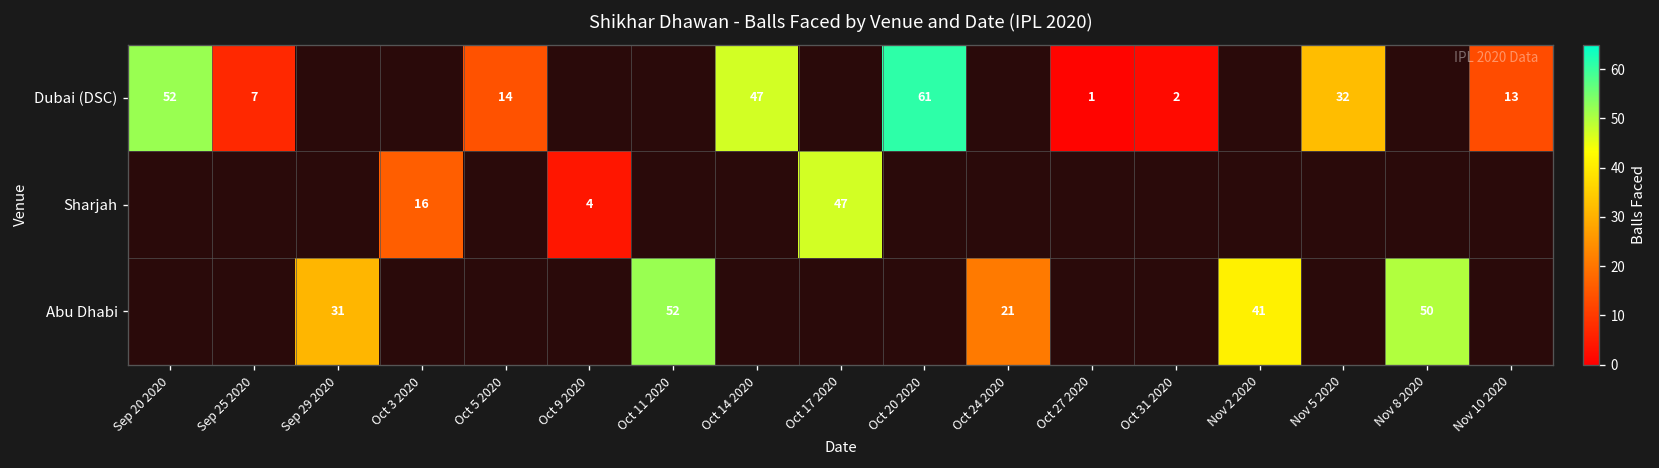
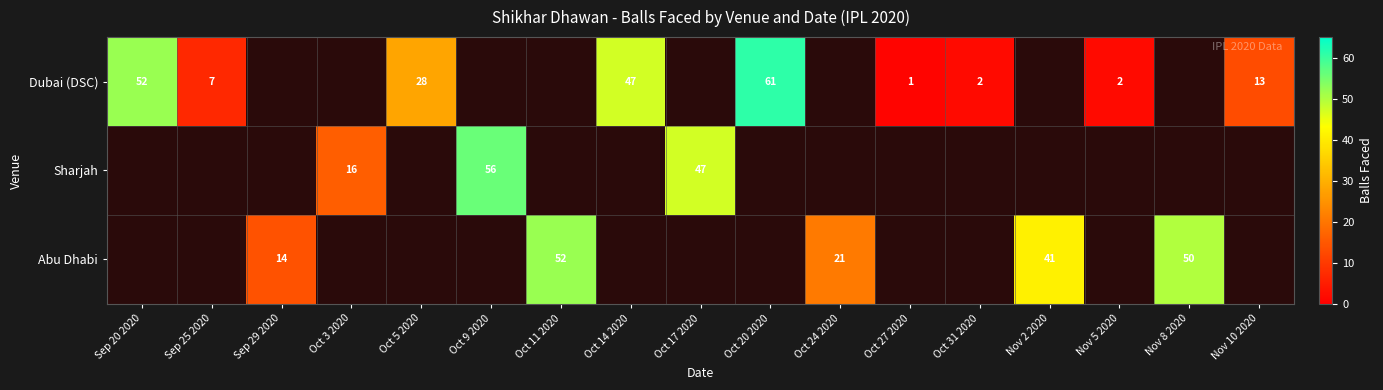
  {
    "Dubai (DSC)": {
      "Sep 20 2020": 52,
      "Sep 25 2020": 7,
-     "Oct 5 2020": 14,
+     "Oct 5 2020": 28,
      "Oct 14 2020": 47,
      "Oct 20 2020": 61,
      "Oct 27 2020": 1,
      "Oct 31 2020": 2,
-     "Nov 5 2020": 32
+     "Nov 5 2020": 2
    },
    "Sharjah": {
      "Oct 3 2020": 16,
-     "Oct 9 2020": 4,
+     "Oct 9 2020": 56,
      "Oct 17 2020": 47
    },
    "Abu Dhabi": {
-     "Sep 29 2020": 31,
+     "Sep 29 2020": 14,
      "Oct 11 2020": 52,
      "Oct 24 2020": 21,
      "Nov 2 2020": 41,
      "Nov 8 2020": 50
    }
  }
